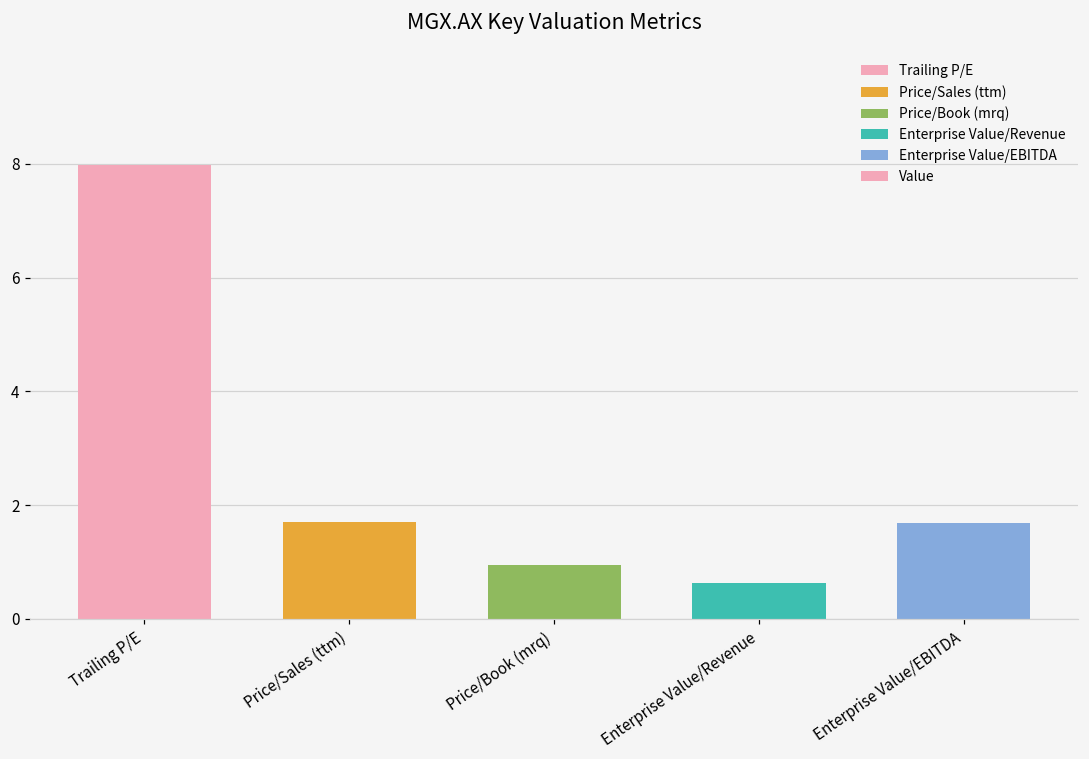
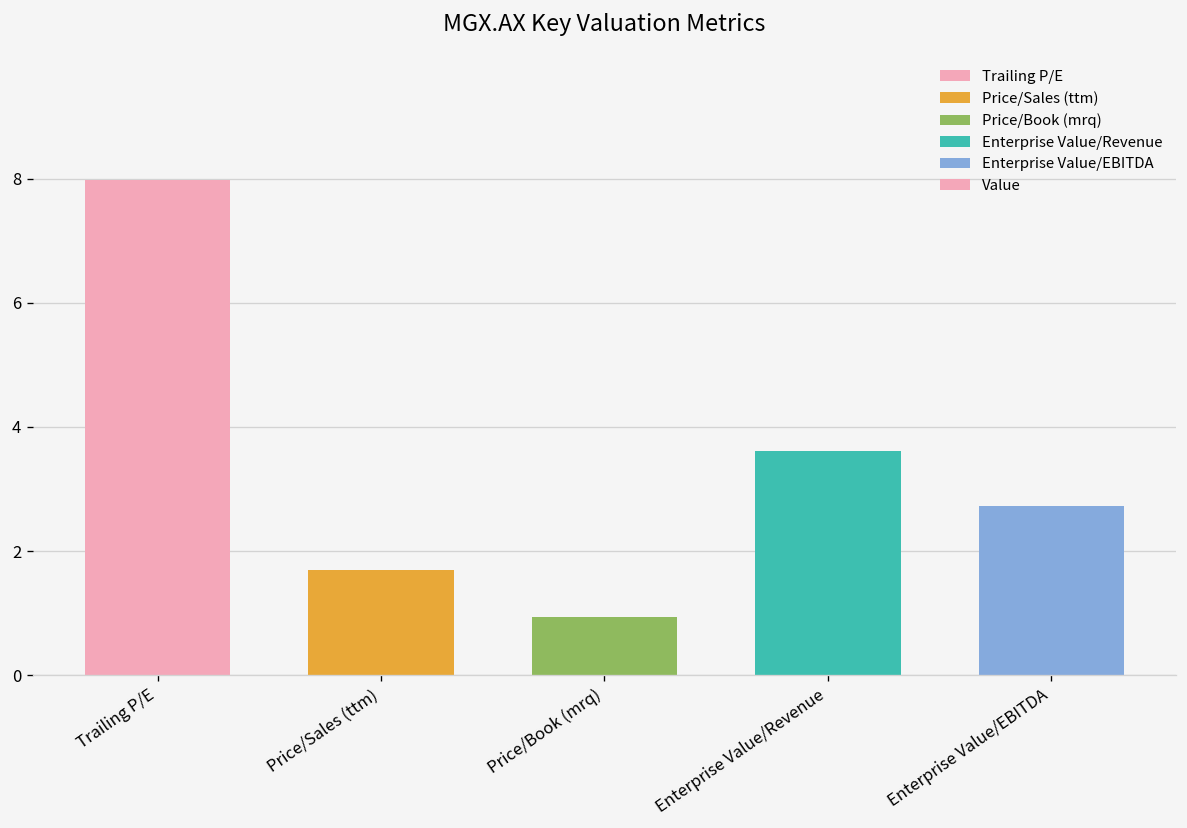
  {
    "Trailing P/E": 8.0,
    "Price/Sales (ttm)": 1.7,
    "Price/Book (mrq)": 0.9,
-   "Enterprise Value/Revenue": 0.6,
-   "Enterprise Value/EBITDA": 1.7
+   "Enterprise Value/Revenue": 3.6,
+   "Enterprise Value/EBITDA": 2.7
  }
